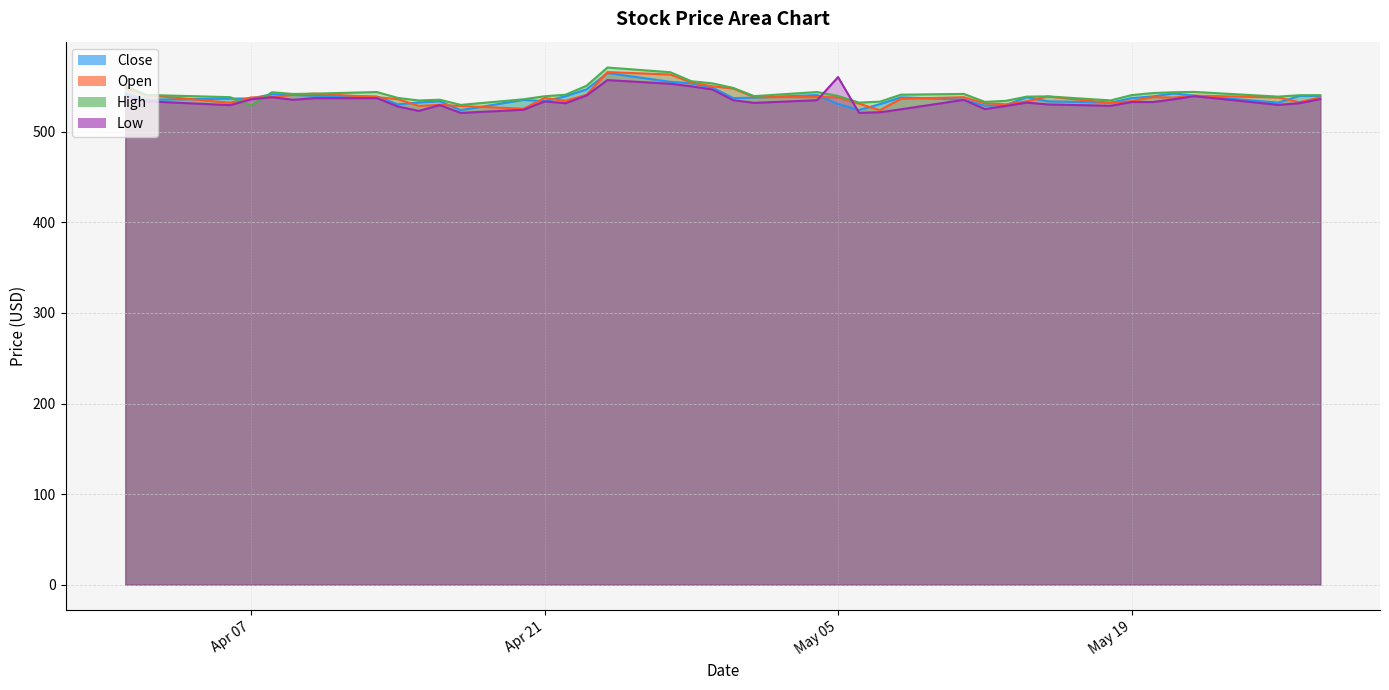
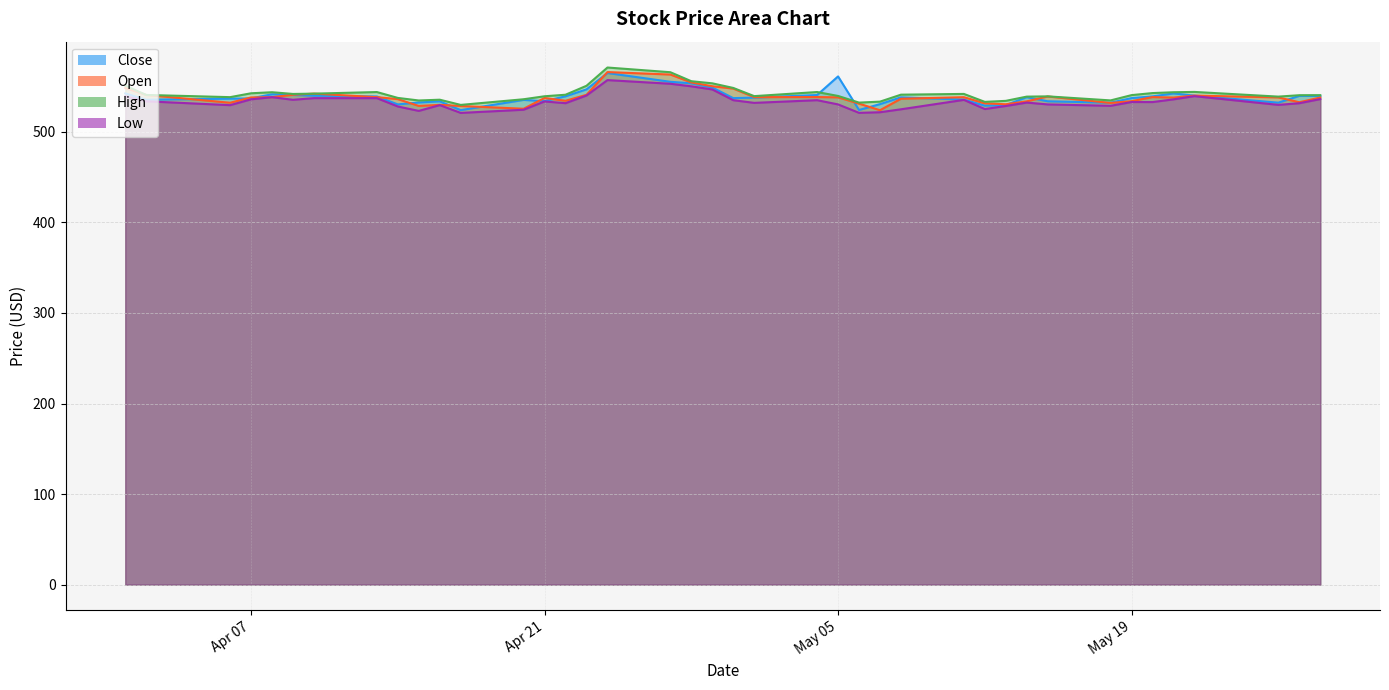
  {
    "Close": {
-     "May 05": 530,
+     "May 05": 560,
      "May 19": 540
    },
    "High": {
-     "Apr 07": 530,
+     "Apr 07": 540,
      "May 19": 540
    },
    "Low": {
-     "May 05": 560
+     "May 05": 530
    }
  }
